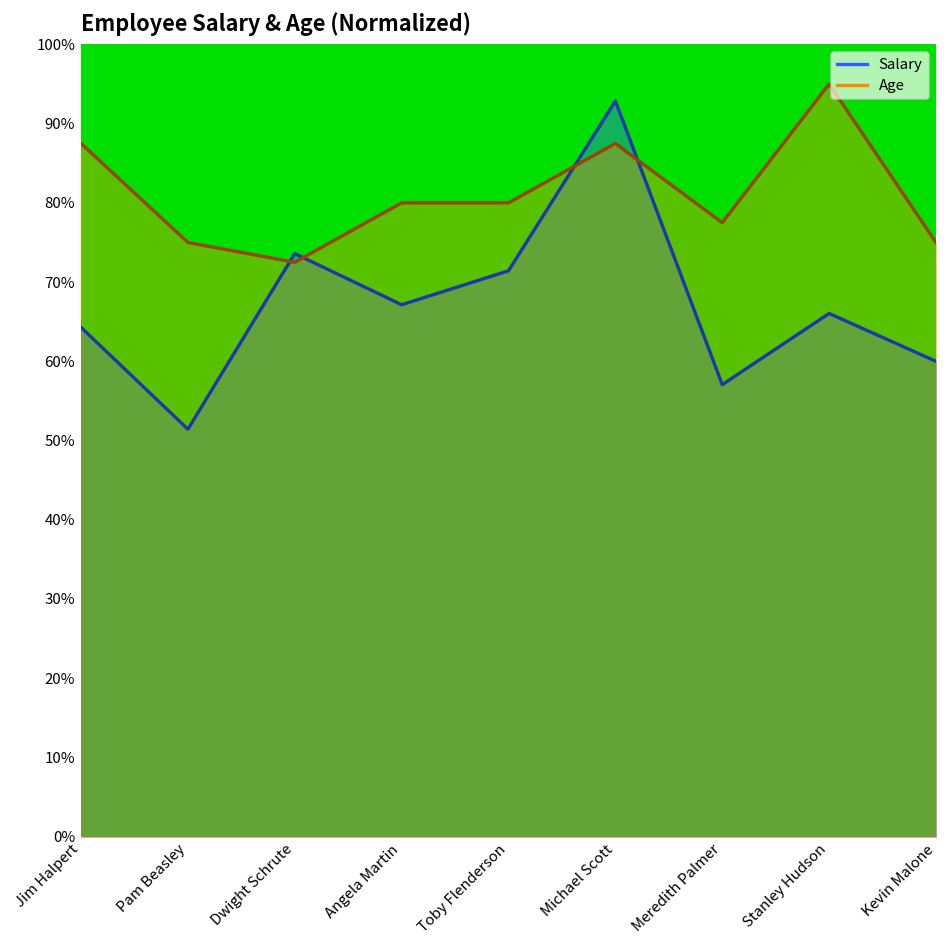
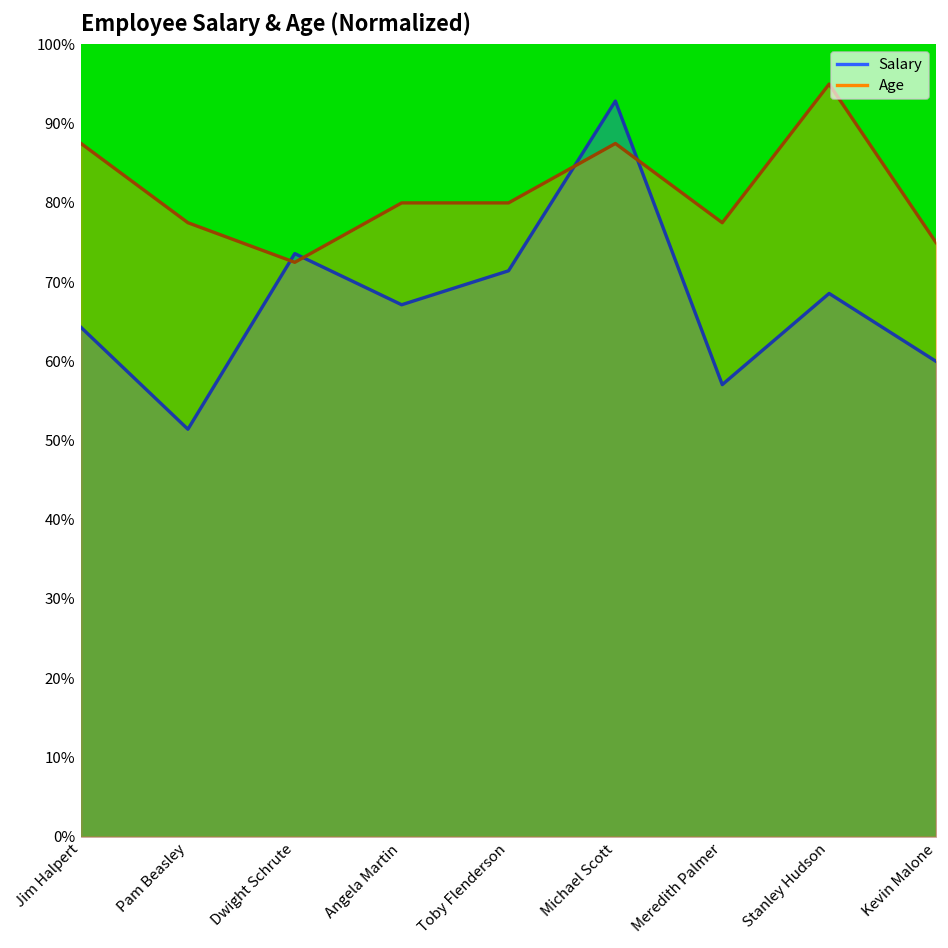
  {
    "Salary": {
      "Jim Halpert": "64%",
      "Pam Beasley": "51%",
      "Dwight Schrute": "74%",
      "Angela Martin": "67%",
      "Toby Flenderson": "71%",
      "Michael Scott": "93%",
      "Meredith Palmer": "57%",
-     "Stanley Hudson": "66%",
+     "Stanley Hudson": "69%",
      "Kevin Malone": "60%"
    },
    "Age": {
      "Jim Halpert": "88%",
-     "Pam Beasley": "75%",
+     "Pam Beasley": "78%",
      "Dwight Schrute": "73%",
      "Angela Martin": "80%",
      "Toby Flenderson": "80%",
      "Michael Scott": "88%",
      "Meredith Palmer": "78%",
      "Stanley Hudson": "95%",
      "Kevin Malone": "75%"
    }
  }
